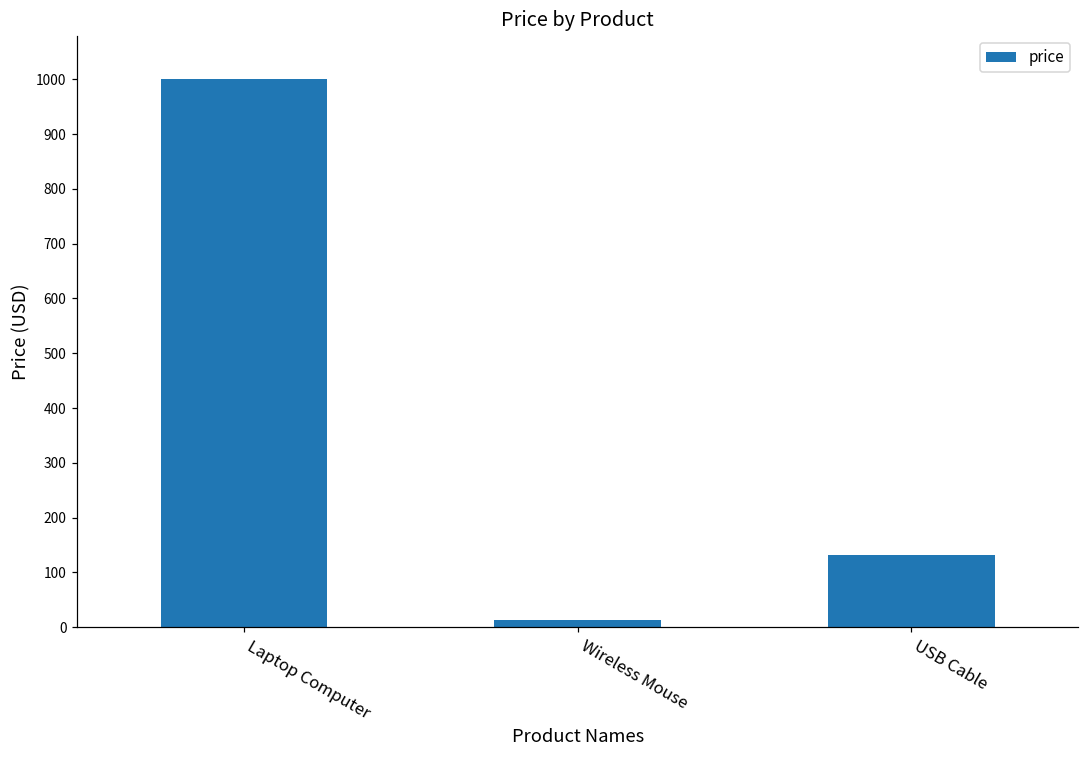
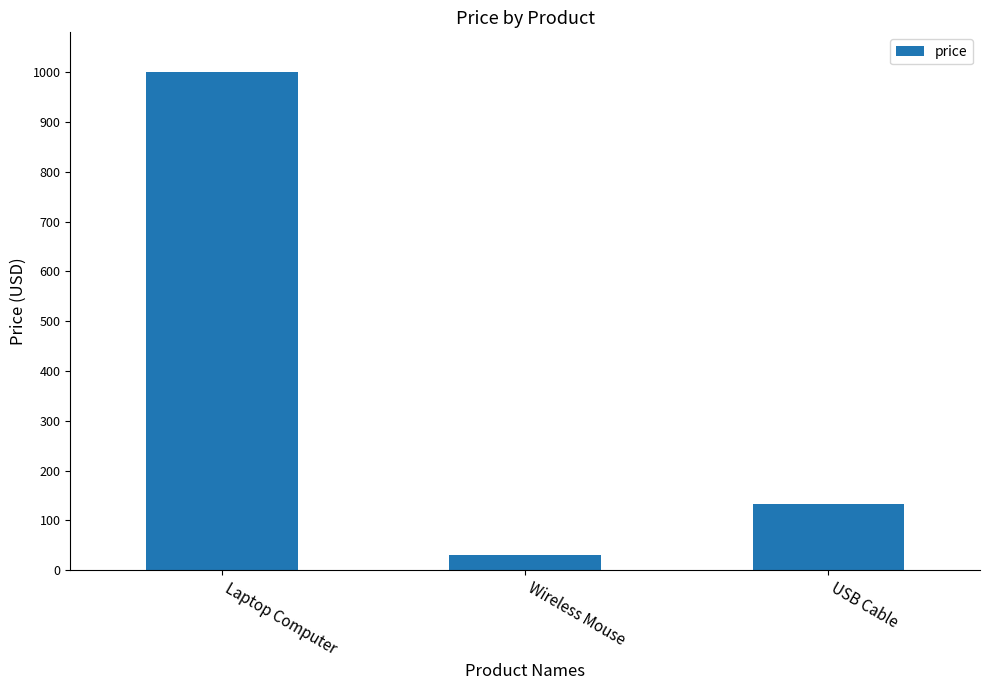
  {
    "Laptop Computer": 1000,
-   "Wireless Mouse": 10,
+   "Wireless Mouse": 30,
    "USB Cable": 130
  }
